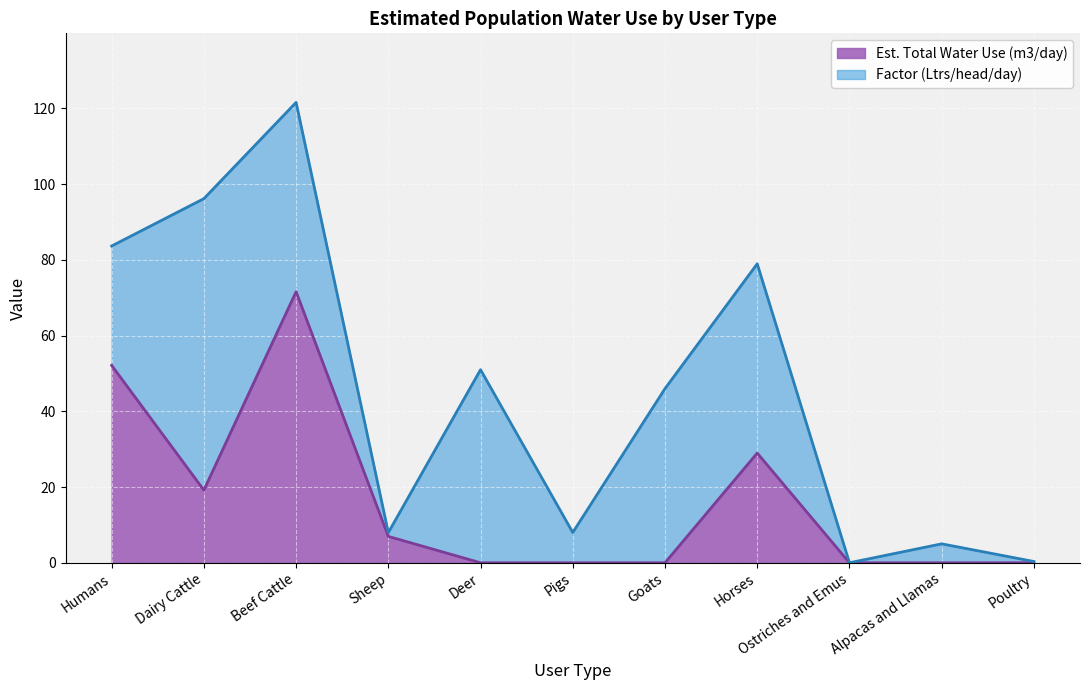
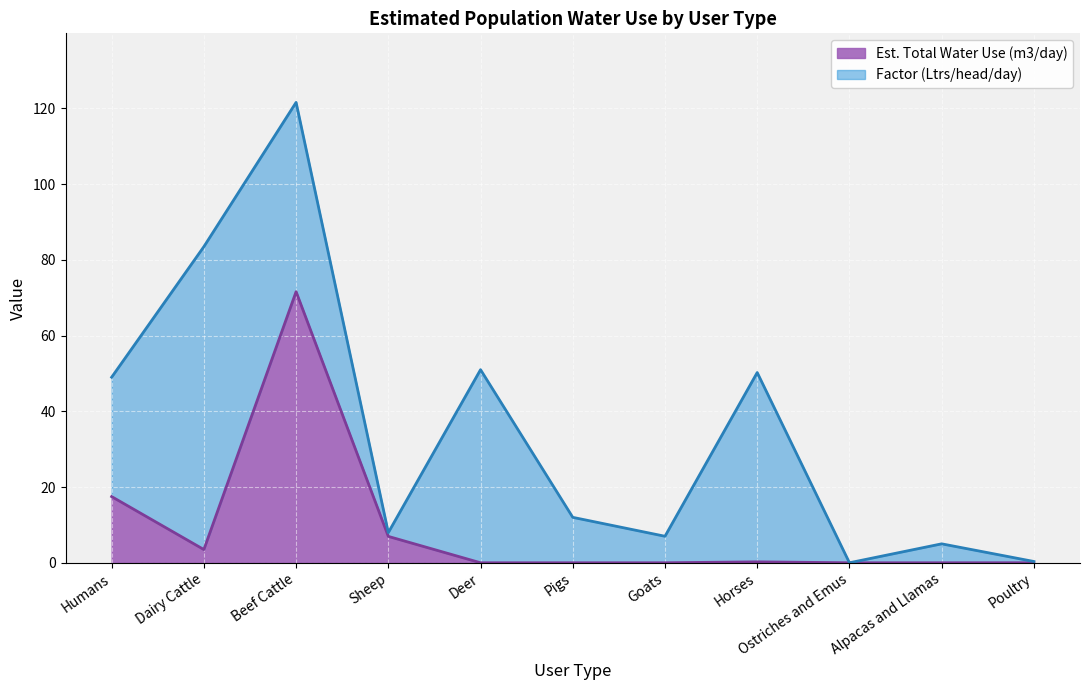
  {
    "Est. Total Water Use (m3/day)": {
-     "Humans": 52,
-     "Dairy Cattle": 19,
+     "Humans": 17,
+     "Dairy Cattle": 3,
      "Beef Cattle": 72,
      "Sheep": 7,
      "Deer": 0,
      "Pigs": 0,
      "Goats": 0,
-     "Horses": 29,
+     "Horses": 0,
      "Alpacas and Llamas": 0
    },
    "Factor (Ltrs/head/day)": {
      "Humans": 32,
-     "Dairy Cattle": 77,
+     "Dairy Cattle": 80,
      "Beef Cattle": 50,
      "Sheep": 1,
      "Deer": 51,
-     "Pigs": 8,
-     "Goats": 46,
+     "Pigs": 12,
+     "Goats": 7,
      "Horses": 50,
      "Alpacas and Llamas": 5
    }
  }
